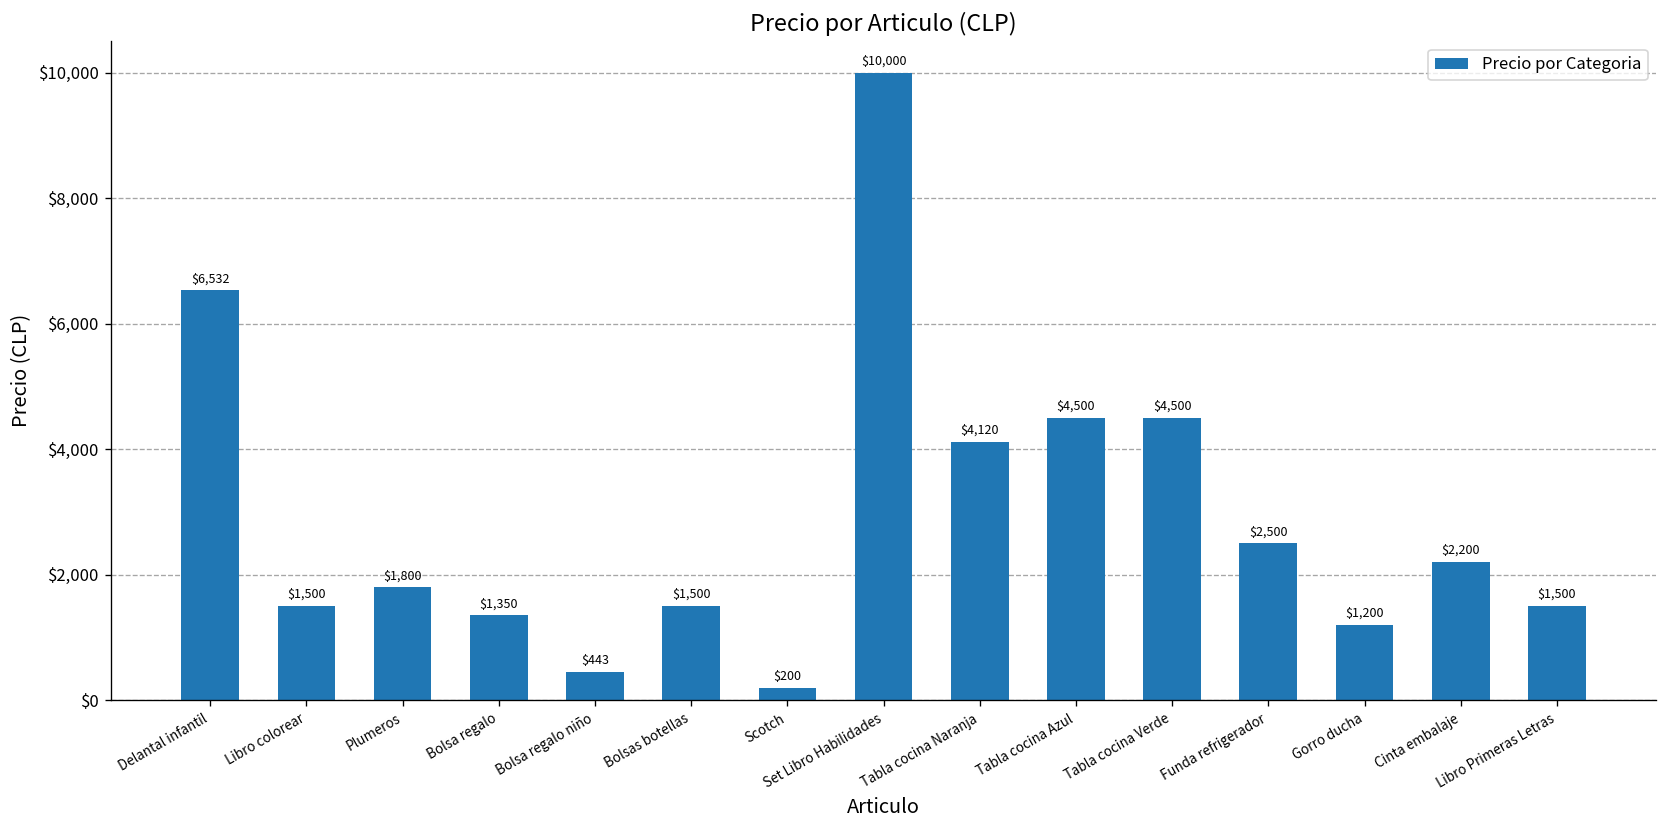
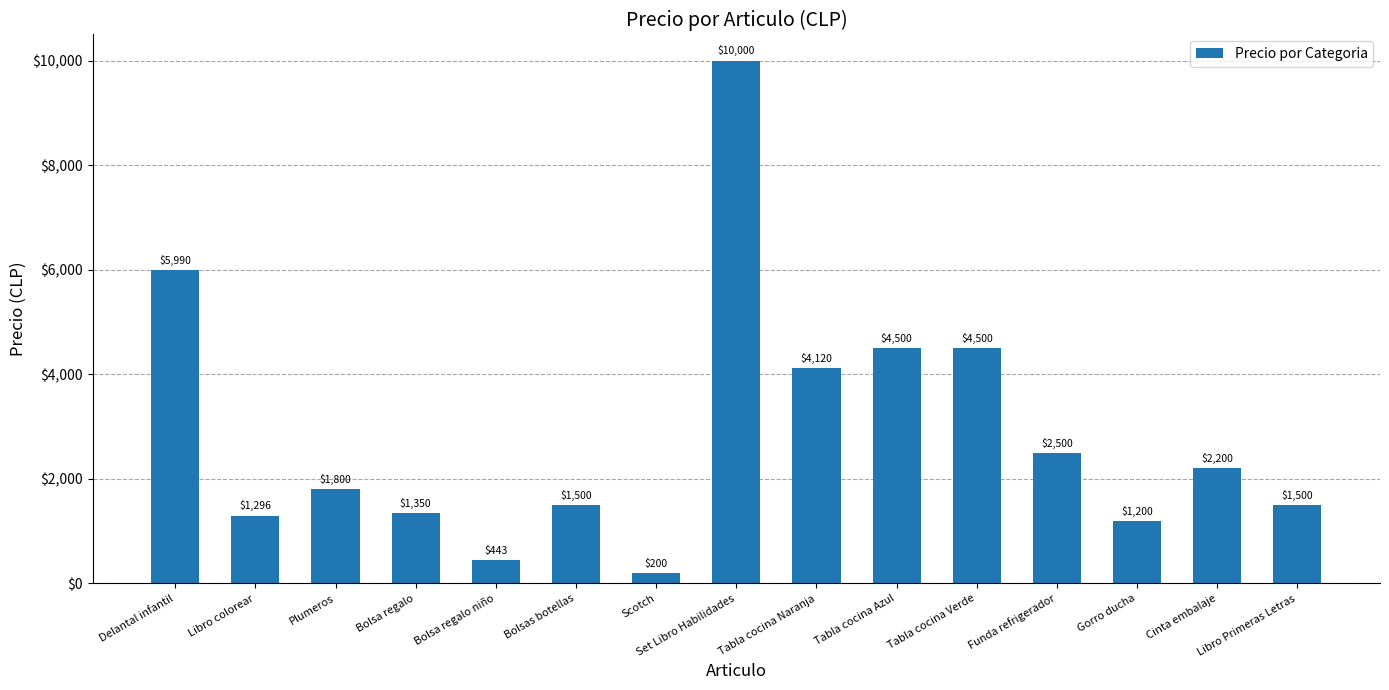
  {
-   "Delantal infantil": "$6,532",
-   "Libro colorear": "$1,500",
+   "Delantal infantil": "$5,990",
+   "Libro colorear": "$1,296",
    "Plumeros": "$1,800",
    "Bolsa regalo": "$1,350",
    "Bolsa regalo niño": "$443",
    "Bolsas botellas": "$1,500",
    "Scotch": "$200",
    "Set Libro Habilidades": "$10,000",
    "Tabla cocina Naranja": "$4,120",
    "Tabla cocina Azul": "$4,500",
    "Tabla cocina Verde": "$4,500",
    "Funda refrigerador": "$2,500",
    "Gorro ducha": "$1,200",
    "Cinta embalaje": "$2,200",
    "Libro Primeras Letras": "$1,500"
  }
